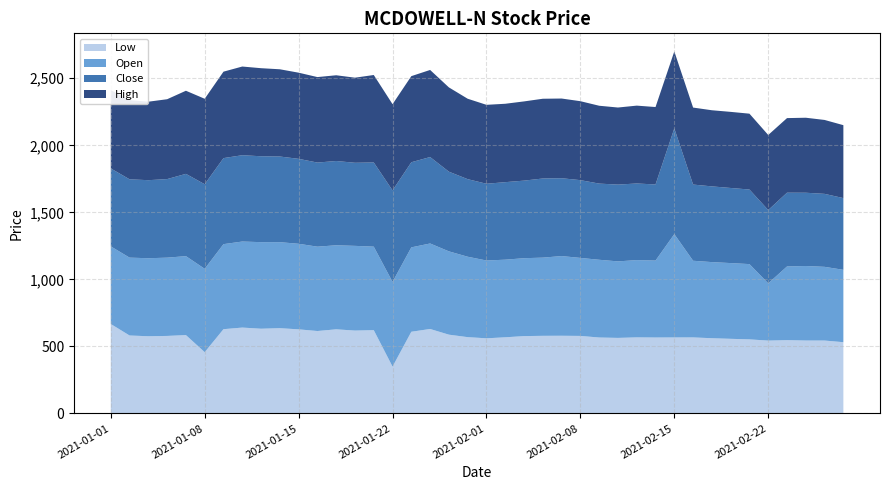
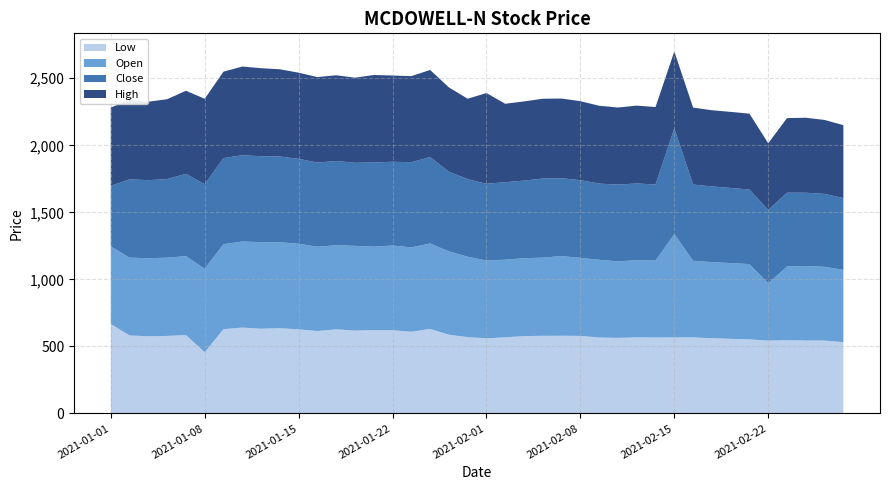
  {
    "Low": {
      "2021-01-01": 670,
      "2021-01-08": 460,
      "2021-01-15": 630,
-     "2021-01-22": 350,
+     "2021-01-22": 620,
      "2021-02-01": 560,
      "2021-02-08": 580,
      "2021-02-15": 570,
      "2021-02-22": 540
    },
    "Open": {
      "2021-01-01": 580,
      "2021-01-08": 620,
      "2021-01-15": 640,
      "2021-01-22": 630,
      "2021-02-01": 580,
      "2021-02-08": 580,
      "2021-02-15": 770,
      "2021-02-22": 430
    },
    "Close": {
-     "2021-01-01": 580,
+     "2021-01-01": 450,
      "2021-01-08": 630,
      "2021-01-15": 630,
-     "2021-01-22": 680,
+     "2021-01-22": 630,
      "2021-02-01": 570,
      "2021-02-08": 580,
      "2021-02-15": 790,
      "2021-02-22": 550
    },
    "High": {
      "2021-01-08": 640,
      "2021-01-15": 640,
      "2021-01-22": 640,
-     "2021-02-01": 590,
+     "2021-02-01": 680,
      "2021-02-08": 590,
      "2021-02-15": 570,
-     "2021-02-22": 560
+     "2021-02-22": 500
    }
  }
